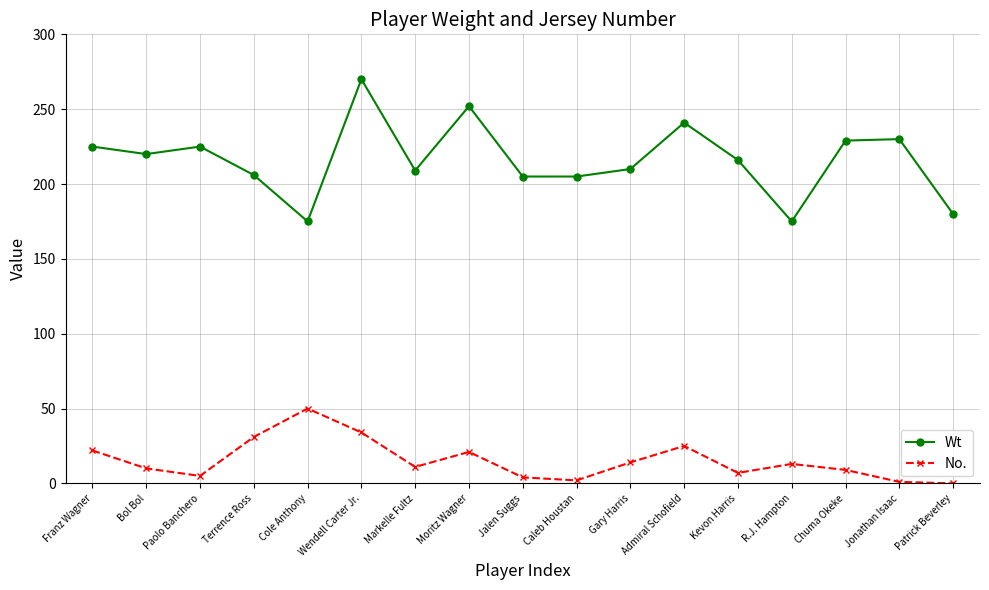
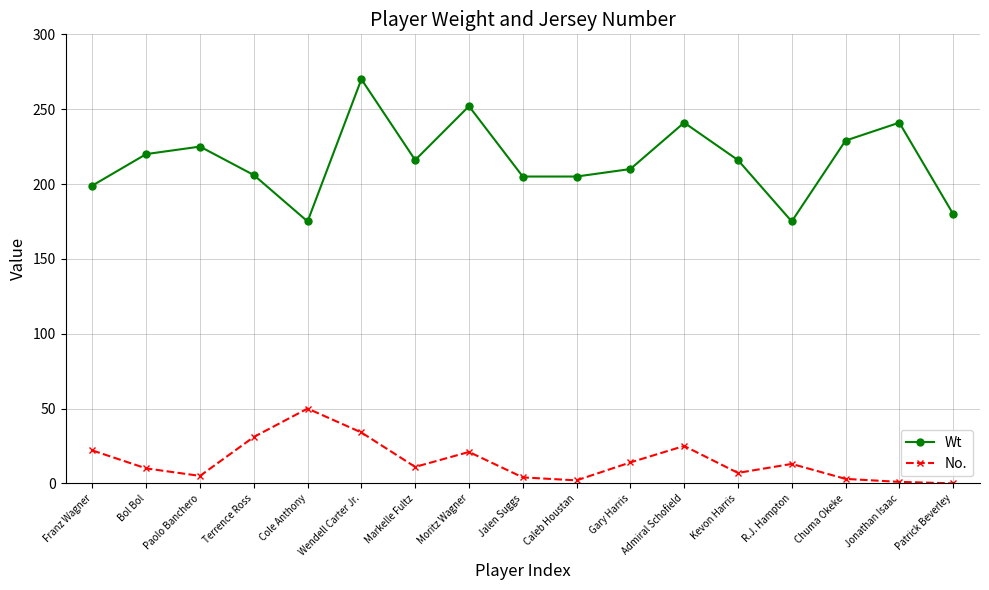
  {
    "Wt": {
-     "Franz Wagner": 225,
+     "Franz Wagner": 199,
      "Bol Bol": 220,
      "Paolo Banchero": 225,
      "Terrence Ross": 206,
      "Cole Anthony": 175,
      "Wendell Carter Jr.": 270,
-     "Markelle Fultz": 209,
+     "Markelle Fultz": 216,
      "Moritz Wagner": 252,
      "Jalen Suggs": 205,
      "Caleb Houstan": 205,
      "Gary Harris": 210,
      "Admiral Schofield": 241,
      "Kevon Harris": 216,
      "R.J. Hampton": 175,
      "Chuma Okeke": 229,
-     "Jonathan Isaac": 230,
+     "Jonathan Isaac": 241,
      "Patrick Beverley": 180
    },
    "No.": {
      "Franz Wagner": 22,
      "Bol Bol": 10,
      "Paolo Banchero": 5,
      "Terrence Ross": 31,
      "Cole Anthony": 50,
      "Wendell Carter Jr.": 34,
      "Markelle Fultz": 11,
      "Moritz Wagner": 21,
      "Jalen Suggs": 4,
      "Caleb Houstan": 2,
      "Gary Harris": 14,
      "Admiral Schofield": 25,
      "Kevon Harris": 7,
      "R.J. Hampton": 13,
-     "Chuma Okeke": 9,
+     "Chuma Okeke": 3,
      "Jonathan Isaac": 1,
      "Patrick Beverley": 0
    }
  }
